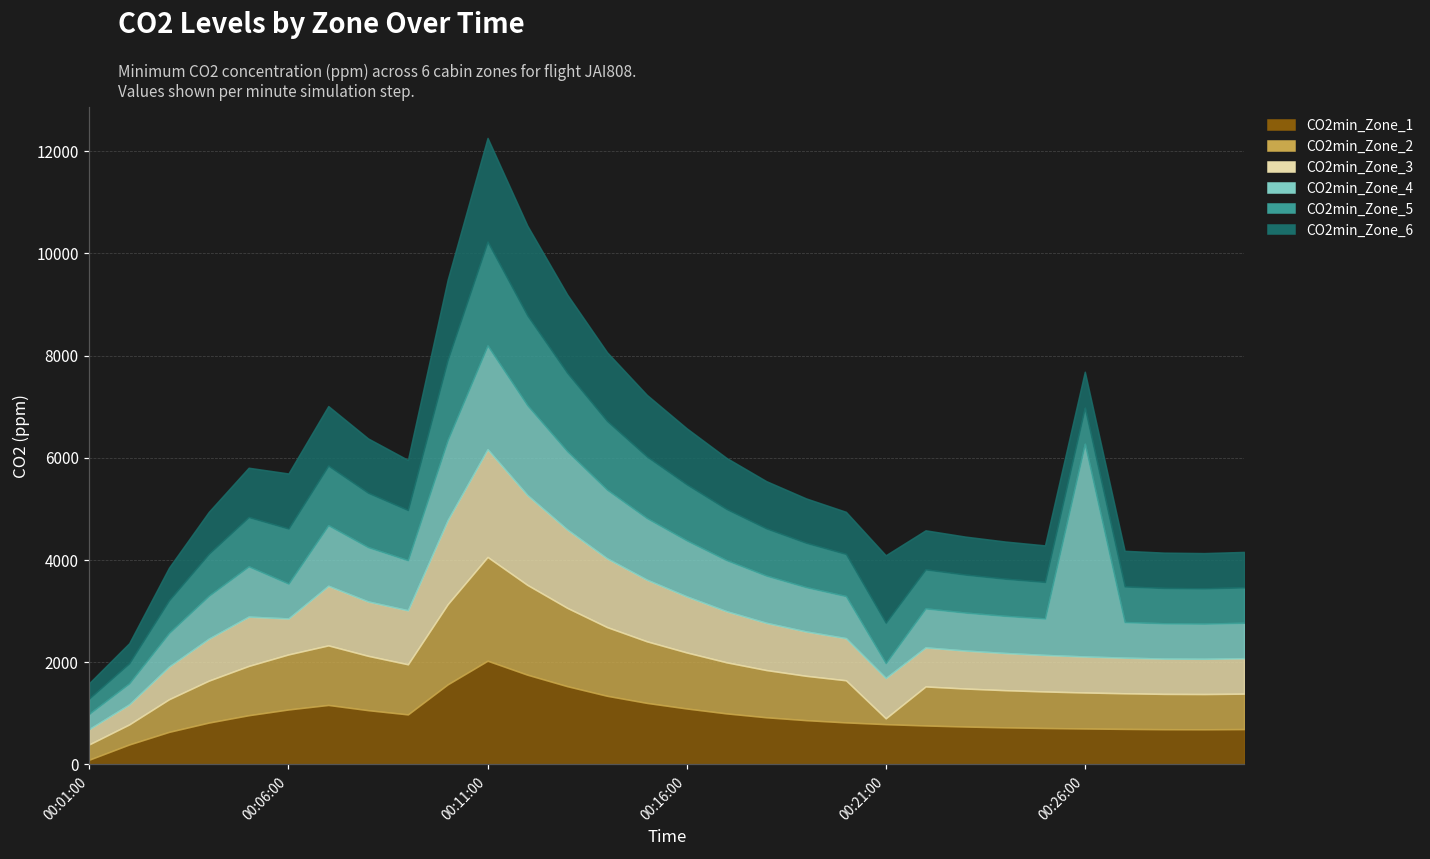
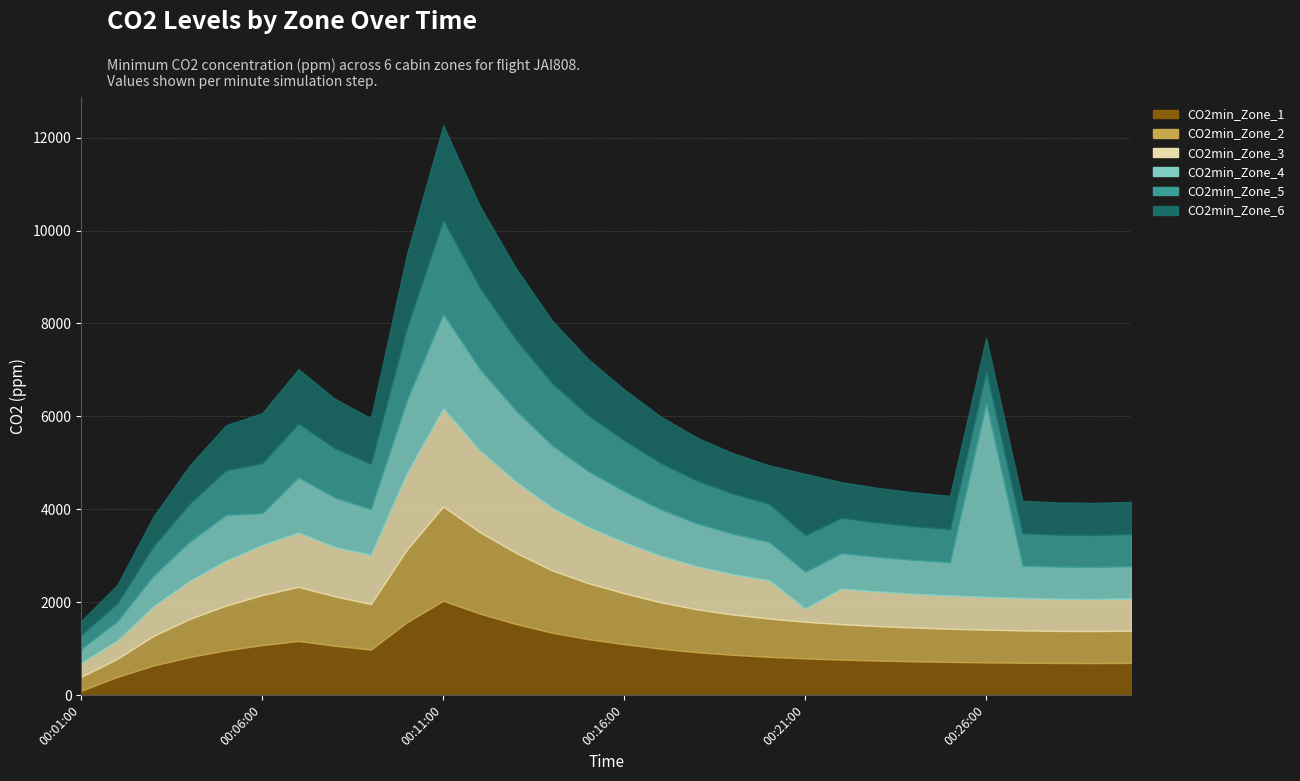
  {
    "CO2min_Zone_1": {
      "00:01:00": 100,
      "00:06:00": 1100,
      "00:11:00": 2000,
      "00:16:00": 1100,
      "00:21:00": 800,
      "00:26:00": 700
    },
    "CO2min_Zone_2": {
      "00:01:00": 300,
      "00:06:00": 1100,
      "00:11:00": 2000,
      "00:16:00": 1100,
-     "00:21:00": 100,
+     "00:21:00": 800,
      "00:26:00": 700
    },
    "CO2min_Zone_3": {
      "00:01:00": 300,
-     "00:06:00": 700,
+     "00:06:00": 1100,
      "00:11:00": 2100,
      "00:16:00": 1100,
-     "00:21:00": 800,
+     "00:21:00": 300,
      "00:26:00": 700
    },
    "CO2min_Zone_4": {
      "00:01:00": 300,
      "00:06:00": 700,
      "00:11:00": 2000,
      "00:16:00": 1100,
-     "00:21:00": 300,
+     "00:21:00": 800,
      "00:26:00": 4200
    },
    "CO2min_Zone_5": {
      "00:01:00": 300,
      "00:06:00": 1100,
      "00:11:00": 2000,
      "00:16:00": 1100,
      "00:21:00": 800,
      "00:26:00": 700
    },
    "CO2min_Zone_6": {
      "00:01:00": 300,
      "00:06:00": 1100,
      "00:11:00": 2000,
      "00:16:00": 1100,
      "00:21:00": 1300,
      "00:26:00": 700
    }
  }
